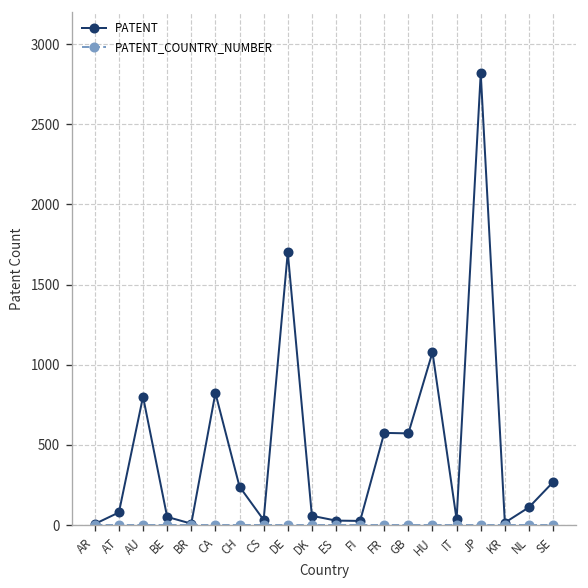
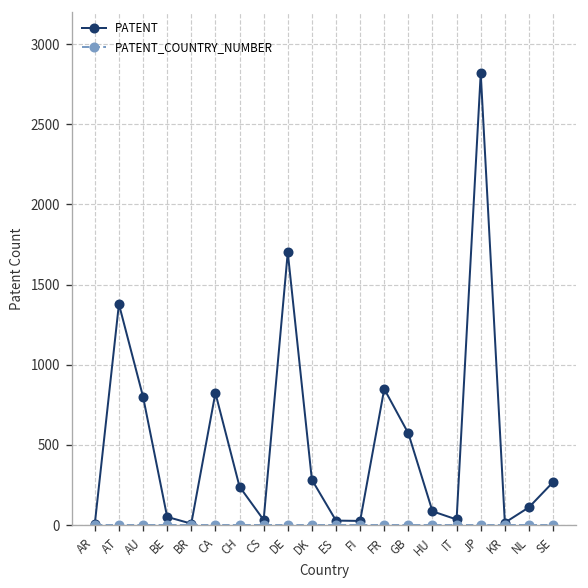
  {
    "PATENT": {
-     "AT": 80,
+     "AT": 1380,
      "AU": 800,
      "BE": 50,
      "CA": 820,
      "CH": 240,
      "CS": 30,
      "DE": 1700,
-     "DK": 60,
+     "DK": 280,
      "ES": 30,
      "FI": 30,
-     "FR": 580,
+     "FR": 850,
      "GB": 570,
-     "HU": 1080,
+     "HU": 90,
      "IT": 40,
      "JP": 2820,
      "NL": 110,
      "SE": 270
    },
    "PATENT_COUNTRY_NUMBER": {
      "AT": 0,
      "AU": 0,
      "BE": 0,
      "CA": 0,
      "CH": 0,
      "CS": 0,
      "DE": 0,
      "DK": 0,
      "ES": 0,
      "FI": 0,
      "FR": 0,
      "GB": 0,
      "HU": 0,
      "IT": 0,
      "JP": 0,
      "NL": 0,
      "SE": 0
    }
  }
